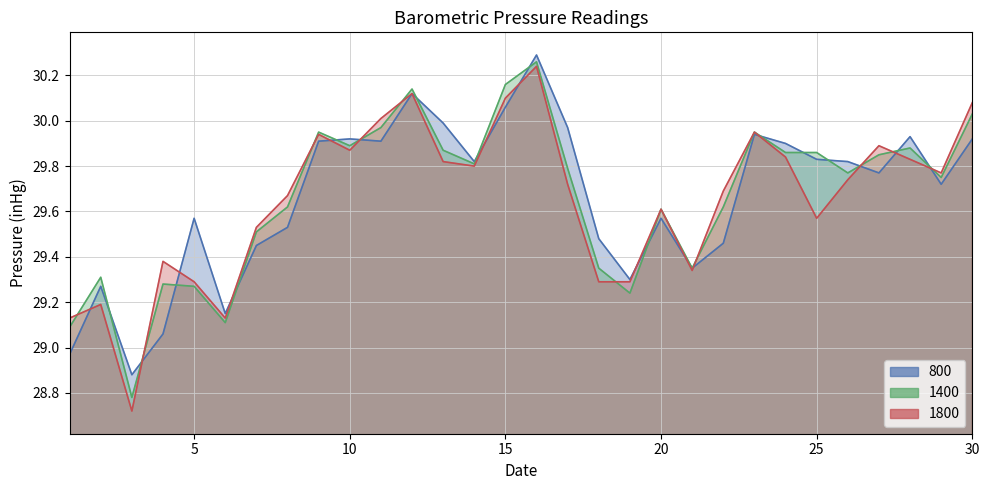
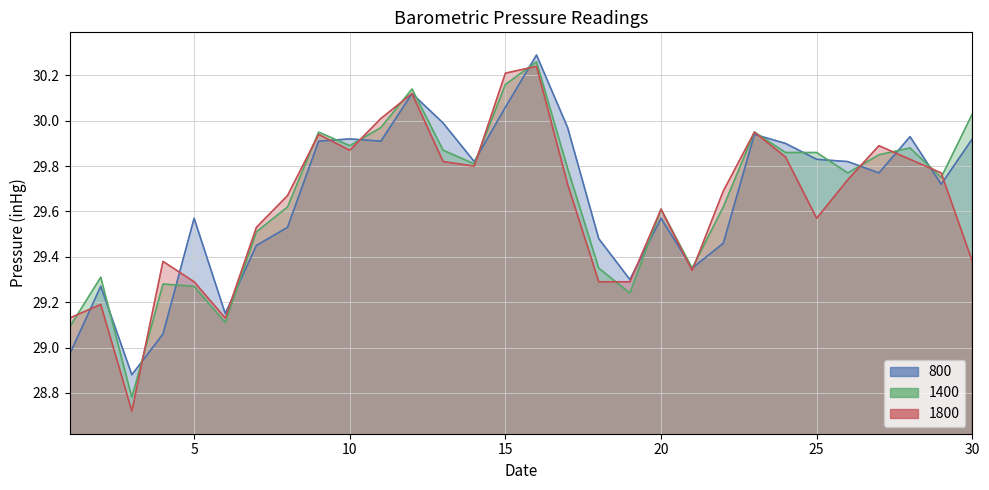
  {
    "1800": {
      "5": 29.29,
      "10": 29.87,
-     "15": 30.10,
+     "15": 30.21,
      "25": 29.57,
-     "30": 30.08
+     "30": 29.38
    }
  }
